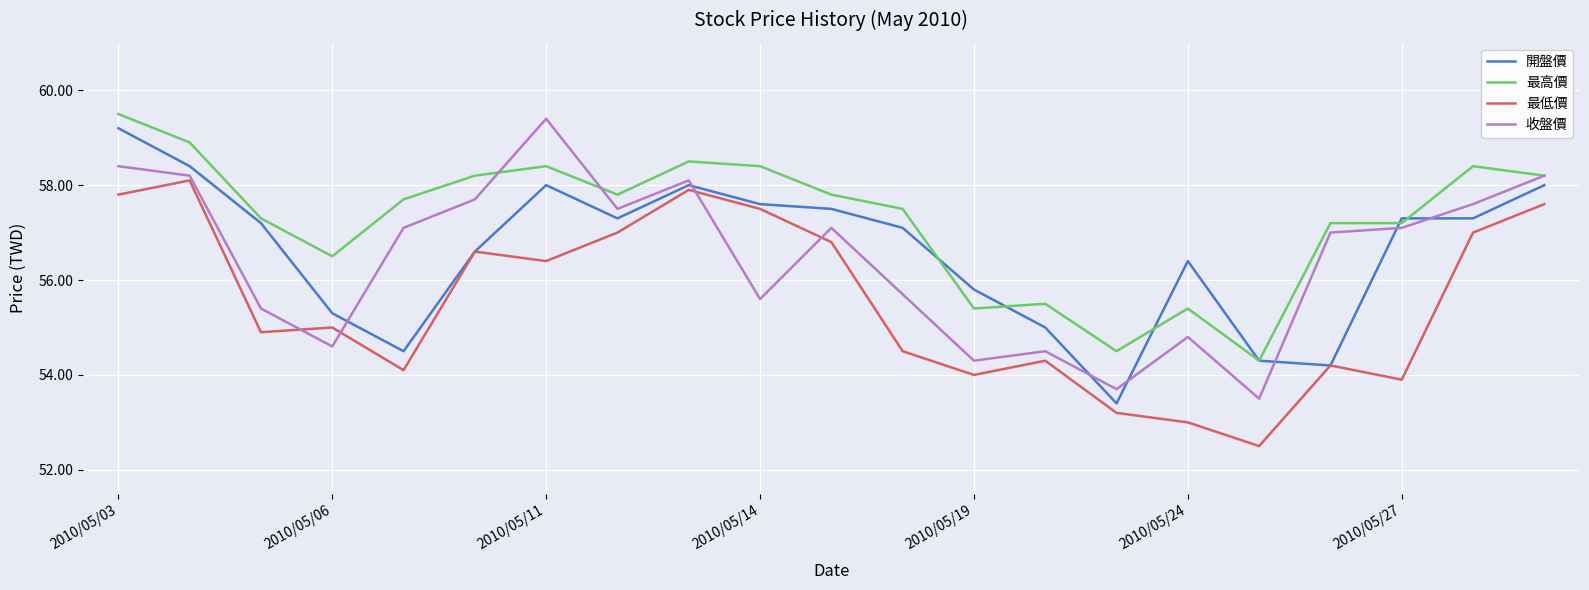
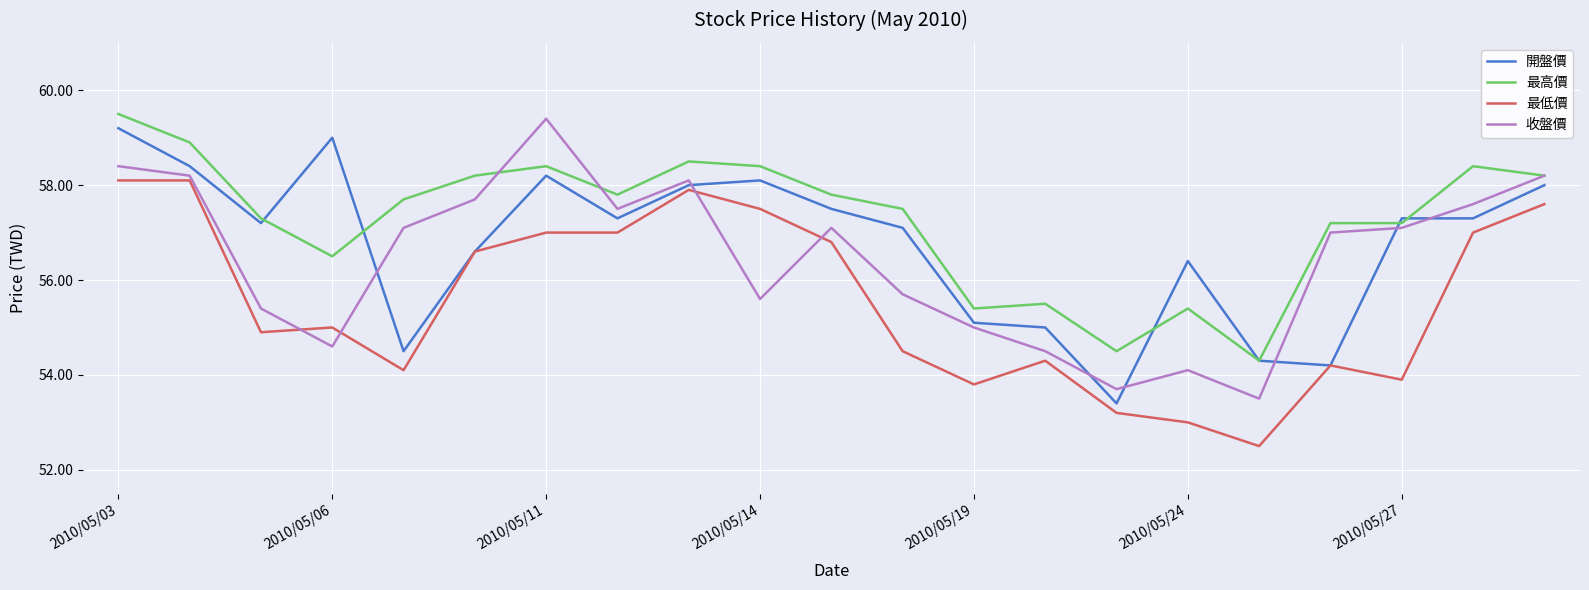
  {
    "開盤價": {
      "2010/05/03": 59.2,
-     "2010/05/06": 55.3,
-     "2010/05/11": 58.0,
-     "2010/05/14": 57.6,
-     "2010/05/19": 55.8,
+     "2010/05/06": 59.0,
+     "2010/05/11": 58.2,
+     "2010/05/14": 58.1,
+     "2010/05/19": 55.1,
      "2010/05/24": 56.4,
      "2010/05/27": 57.3
    },
    "最高價": {
      "2010/05/03": 59.5,
      "2010/05/06": 56.5,
      "2010/05/11": 58.4,
      "2010/05/14": 58.4,
      "2010/05/19": 55.4,
      "2010/05/24": 55.4,
      "2010/05/27": 57.2
    },
    "最低價": {
-     "2010/05/03": 57.8,
+     "2010/05/03": 58.1,
      "2010/05/06": 55.0,
-     "2010/05/11": 56.4,
+     "2010/05/11": 57.0,
      "2010/05/14": 57.5,
-     "2010/05/19": 54.0,
+     "2010/05/19": 53.8,
      "2010/05/24": 53.0,
      "2010/05/27": 53.9
    },
    "收盤價": {
      "2010/05/03": 58.4,
      "2010/05/06": 54.6,
      "2010/05/11": 59.4,
      "2010/05/14": 55.6,
-     "2010/05/19": 54.3,
-     "2010/05/24": 54.8,
+     "2010/05/19": 55.0,
+     "2010/05/24": 54.1,
      "2010/05/27": 57.1
    }
  }
